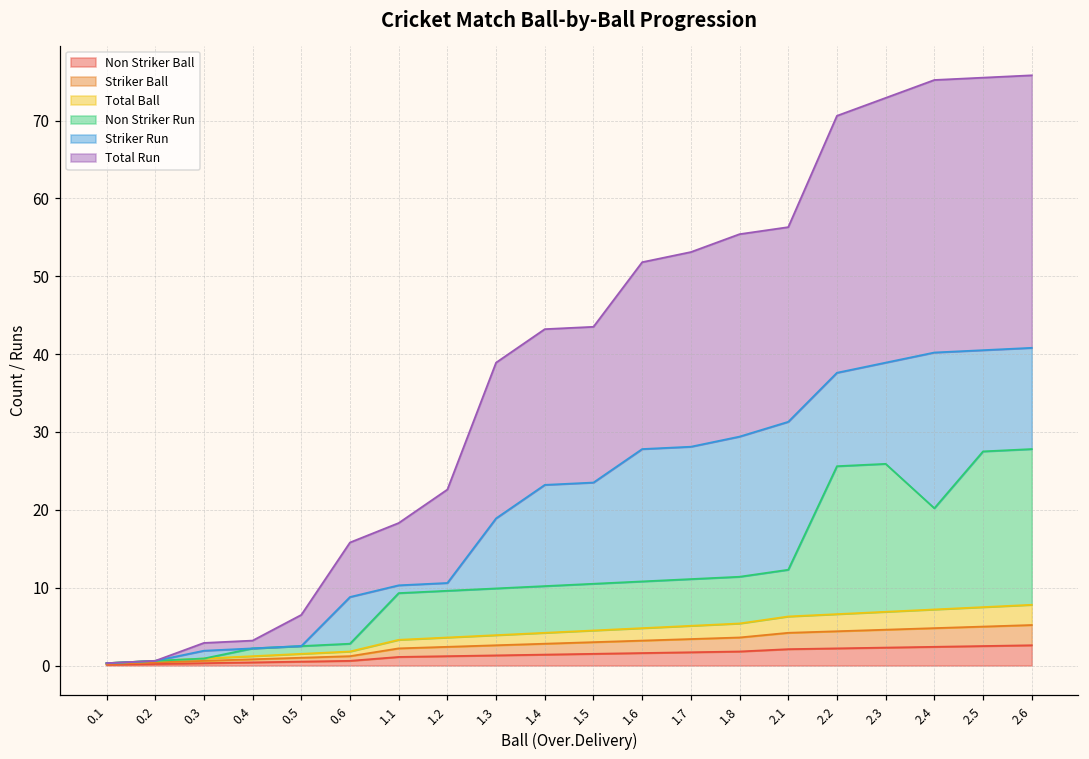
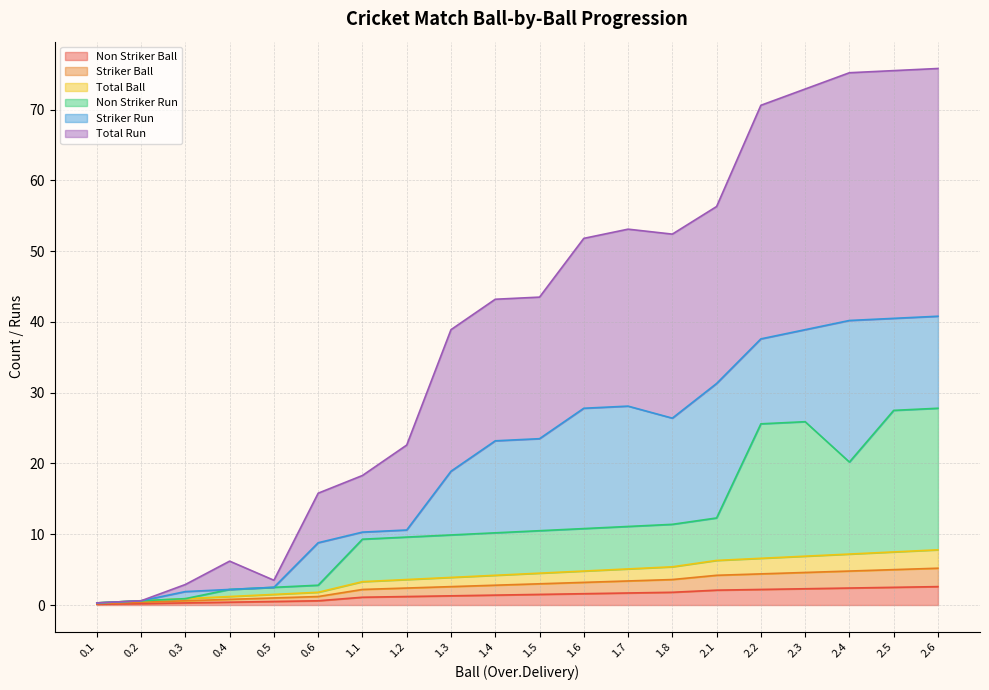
  {
    "Non Striker Run": {
      "0.6": 1,
      "1.1": 6,
      "1.2": 6,
      "1.3": 6,
      "1.4": 6,
      "1.5": 6,
      "1.6": 6,
      "1.7": 6,
      "1.8": 6,
      "2.1": 6,
      "2.2": 19,
      "2.3": 19,
      "2.4": 13,
      "2.5": 20,
      "2.6": 20
    },
    "Striker Run": {
      "0.3": 1,
      "0.6": 6,
      "1.1": 1,
      "1.2": 1,
      "1.3": 9,
      "1.4": 13,
      "1.5": 13,
      "1.6": 17,
      "1.7": 17,
-     "1.8": 18,
+     "1.8": 15,
      "2.1": 19,
      "2.2": 12,
      "2.3": 13,
      "2.4": 20,
      "2.5": 13,
      "2.6": 13
    },
    "Total Run": {
      "0.3": 1,
-     "0.4": 1,
-     "0.5": 4,
+     "0.4": 4,
+     "0.5": 1,
      "0.6": 7,
      "1.1": 8,
      "1.2": 12,
      "1.3": 20,
      "1.4": 20,
      "1.5": 20,
      "1.6": 24,
      "1.7": 25,
      "1.8": 26,
      "2.1": 25,
      "2.2": 33,
      "2.3": 34,
      "2.4": 35,
      "2.5": 35,
      "2.6": 35
    }
  }
